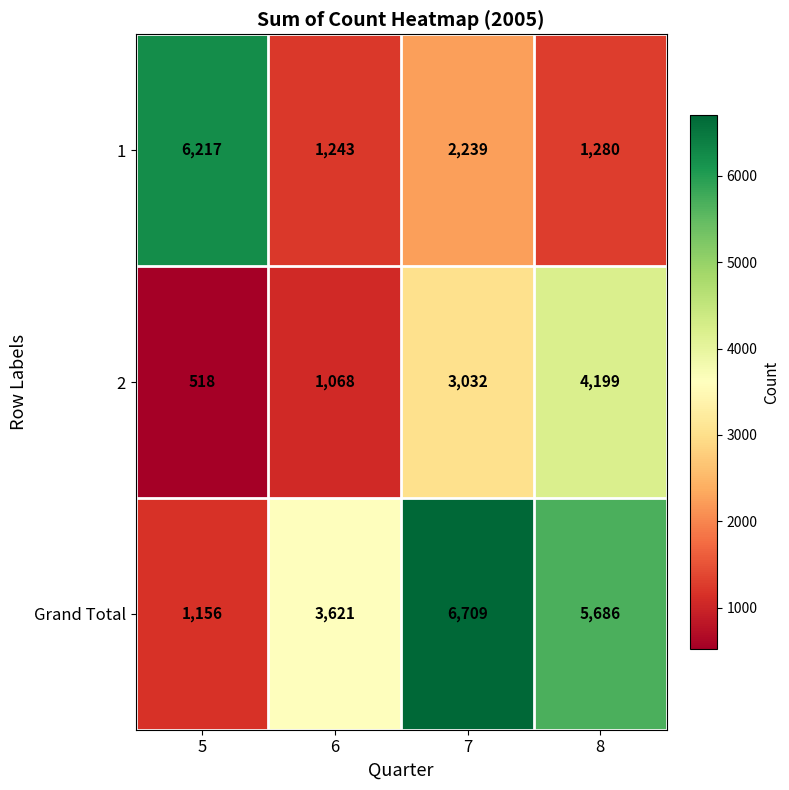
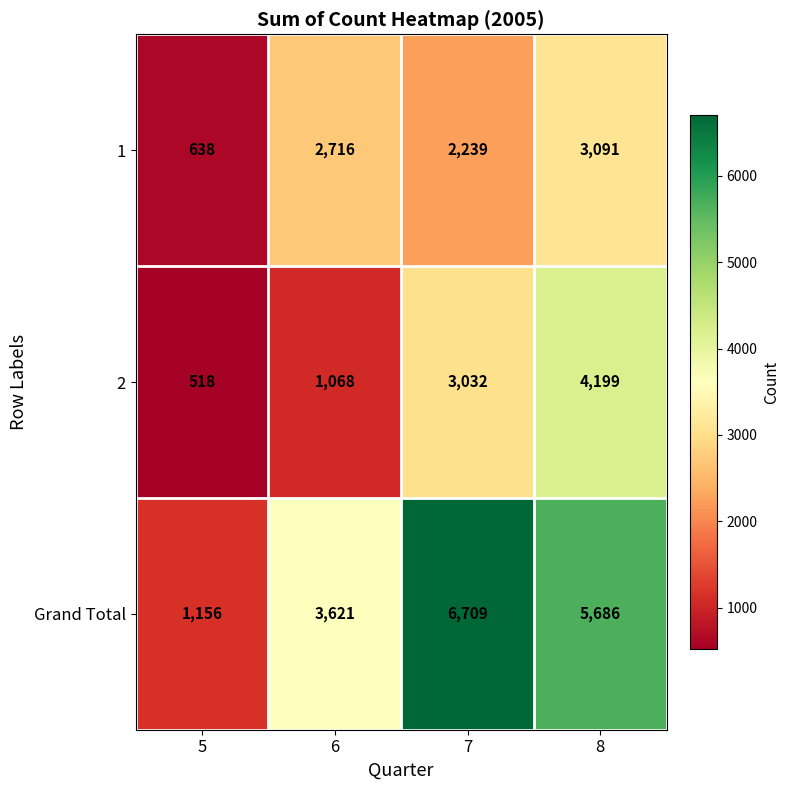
  {
    "1": {
-     "5": "6,217",
-     "6": "1,243",
+     "5": "638",
+     "6": "2,716",
      "7": "2,239",
-     "8": "1,280"
+     "8": "3,091"
    },
    "2": {
      "5": "518",
      "6": "1,068",
      "7": "3,032",
      "8": "4,199"
    },
    "Grand Total": {
      "5": "1,156",
      "6": "3,621",
      "7": "6,709",
      "8": "5,686"
    }
  }
